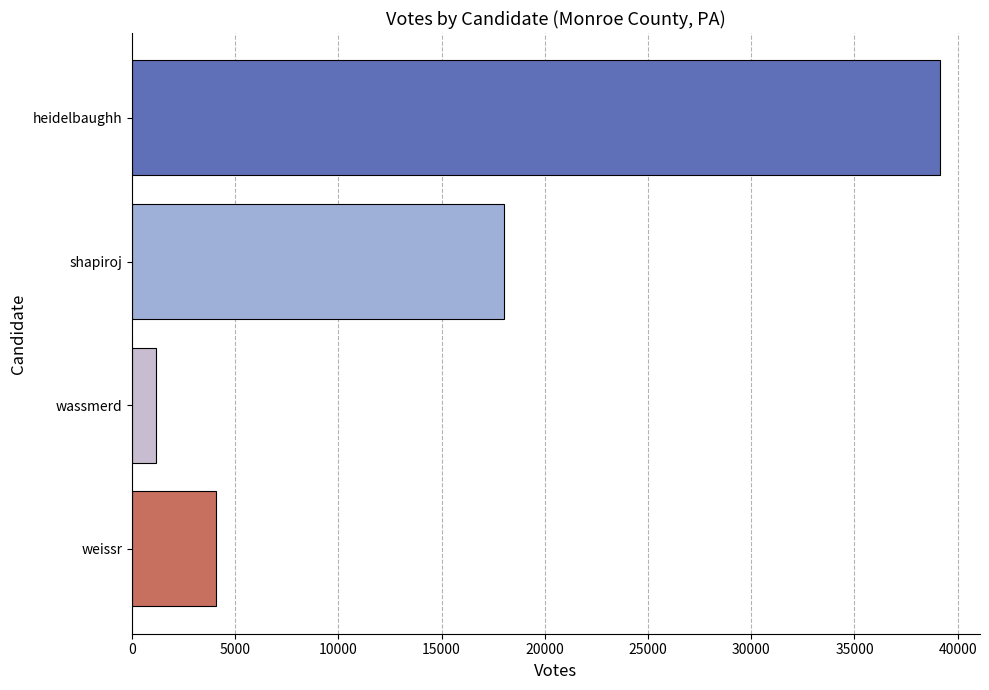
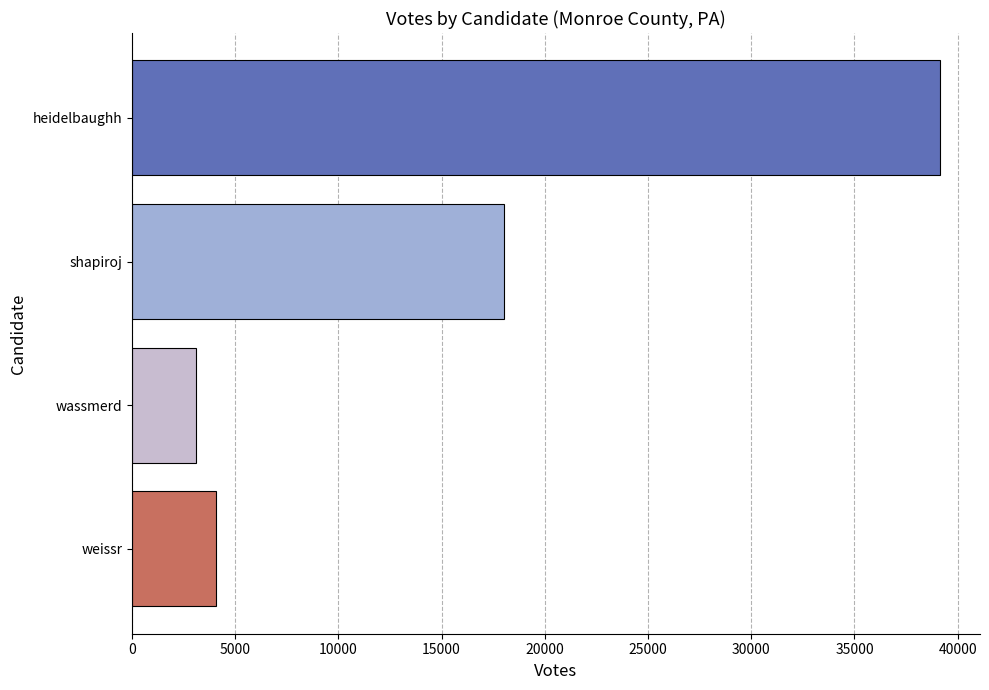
  {
    "heidelbaughh": 39100,
    "shapiroj": 18000,
-   "wassmerd": 1200,
+   "wassmerd": 3100,
    "weissr": 4100
  }
